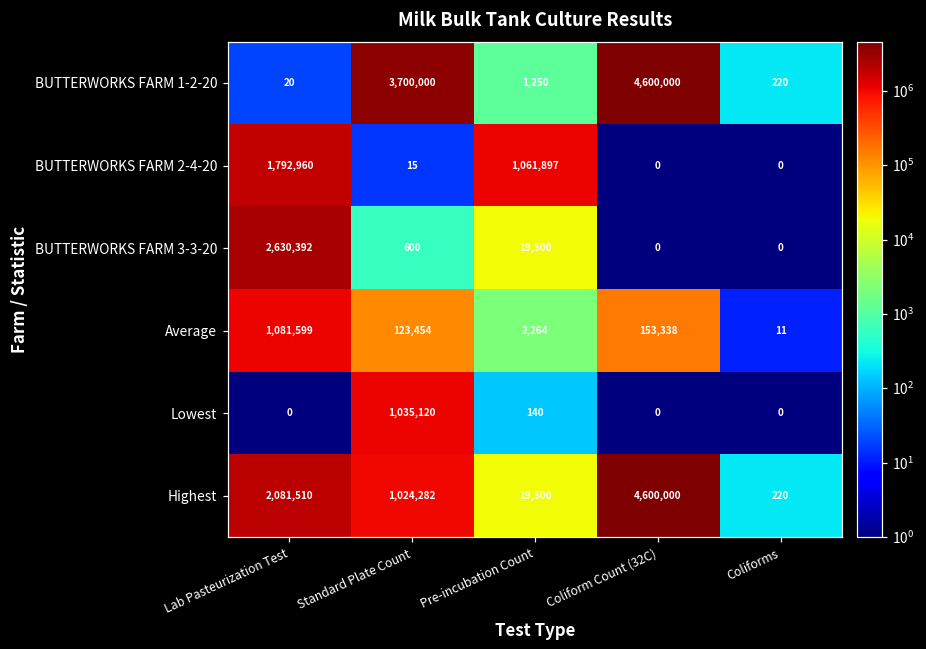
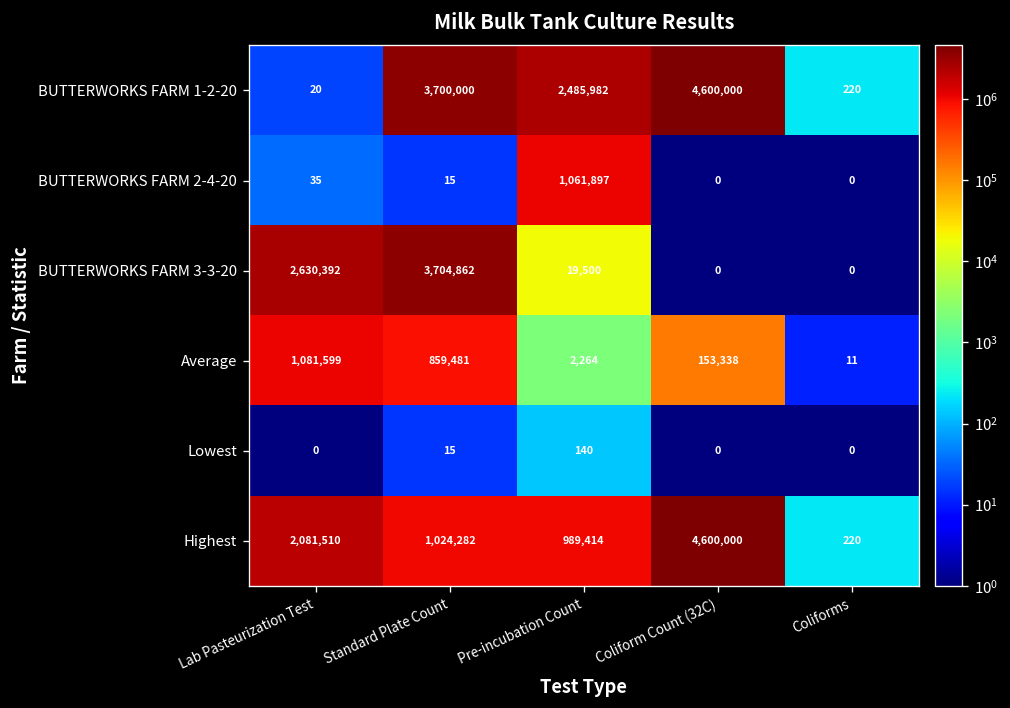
  {
    "BUTTERWORKS FARM 1-2-20": {
      "Lab Pasteurization Test": "20",
      "Standard Plate Count": "3,700,000",
-     "Pre-incubation Count": "1,250",
+     "Pre-incubation Count": "2,485,982",
      "Coliform Count (32C)": "4,600,000",
      "Coliforms": "220"
    },
    "BUTTERWORKS FARM 2-4-20": {
-     "Lab Pasteurization Test": "1,792,960",
+     "Lab Pasteurization Test": "35",
      "Standard Plate Count": "15",
      "Pre-incubation Count": "1,061,897",
      "Coliform Count (32C)": "0",
      "Coliforms": "0"
    },
    "BUTTERWORKS FARM 3-3-20": {
      "Lab Pasteurization Test": "2,630,392",
-     "Standard Plate Count": "600",
+     "Standard Plate Count": "3,704,862",
      "Pre-incubation Count": "19,500",
      "Coliform Count (32C)": "0",
      "Coliforms": "0"
    },
    "Average": {
      "Lab Pasteurization Test": "1,081,599",
-     "Standard Plate Count": "123,454",
+     "Standard Plate Count": "859,481",
      "Pre-incubation Count": "2,264",
      "Coliform Count (32C)": "153,338",
      "Coliforms": "11"
    },
    "Lowest": {
      "Lab Pasteurization Test": "0",
-     "Standard Plate Count": "1,035,120",
+     "Standard Plate Count": "15",
      "Pre-incubation Count": "140",
      "Coliform Count (32C)": "0",
      "Coliforms": "0"
    },
    "Highest": {
      "Lab Pasteurization Test": "2,081,510",
      "Standard Plate Count": "1,024,282",
-     "Pre-incubation Count": "19,500",
+     "Pre-incubation Count": "989,414",
      "Coliform Count (32C)": "4,600,000",
      "Coliforms": "220"
    }
  }
